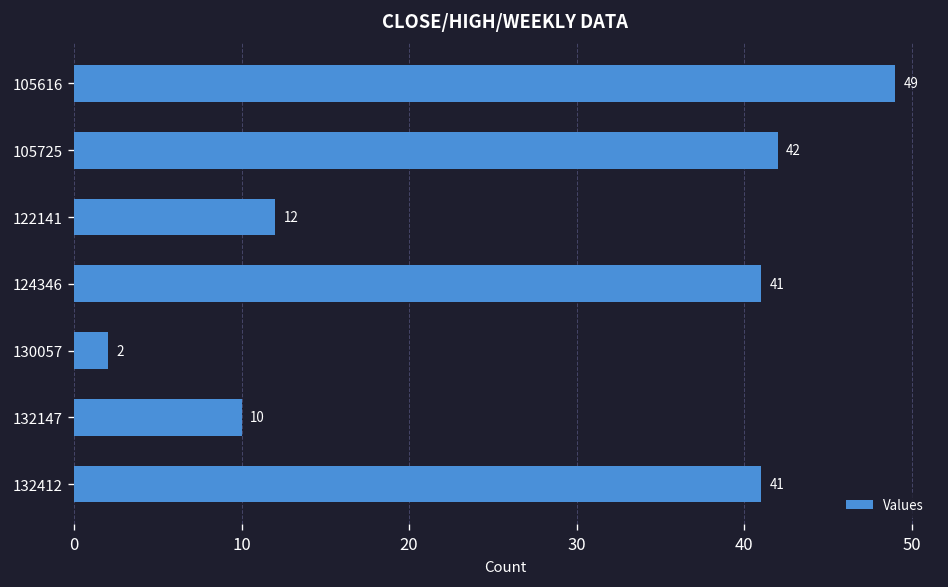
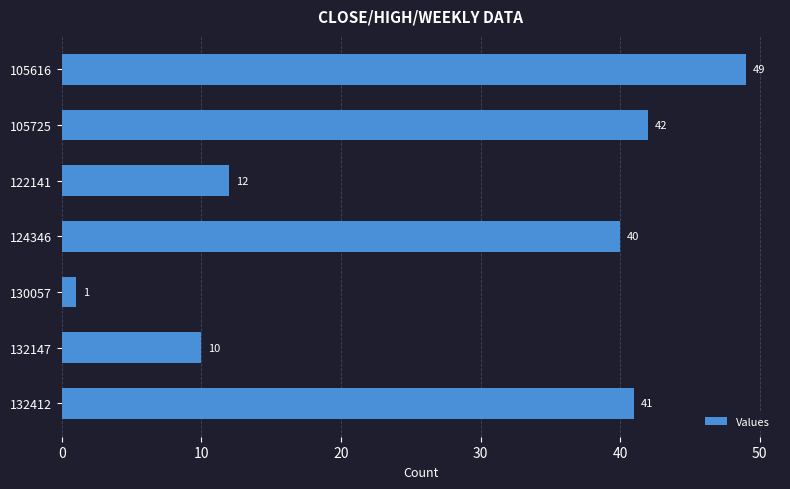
  {
    "105616": 49,
    "105725": 42,
    "122141": 12,
-   "124346": 41,
-   "130057": 2,
+   "124346": 40,
+   "130057": 1,
    "132147": 10,
    "132412": 41
  }
